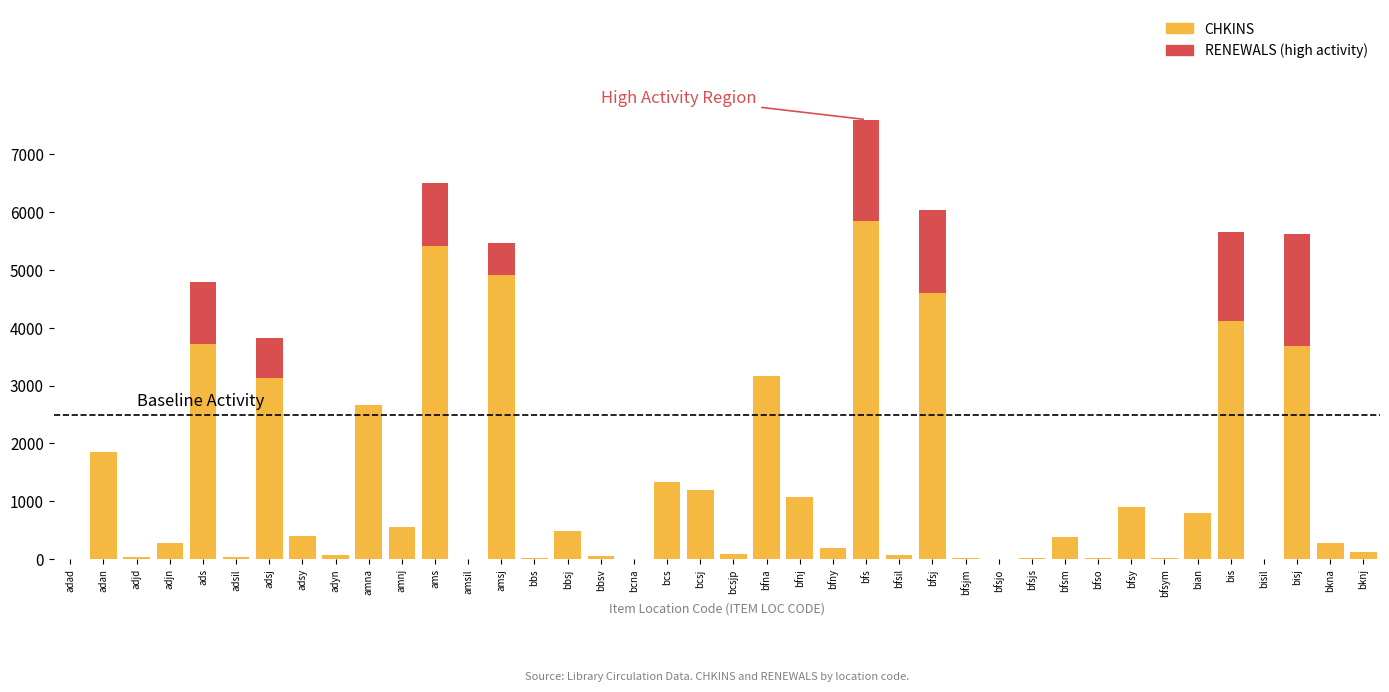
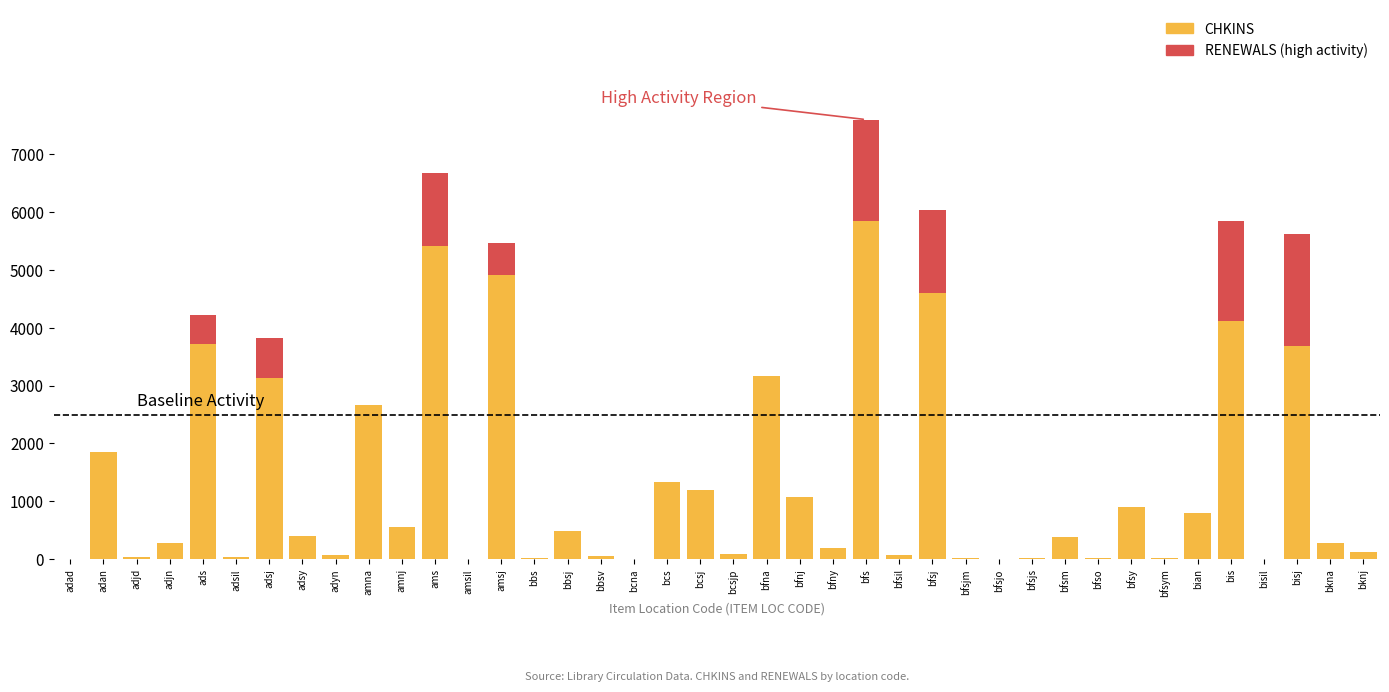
  {
    "RENEWALS (high activity)": {
      "adad": 0,
      "adan": 0,
      "adjd": 0,
      "adjn": 0,
-     "ads": 1100,
+     "ads": 500,
      "adsil": 0,
      "adsj": 700,
      "adsy": 0,
      "adyn": 0,
      "amna": 0,
      "amnj": 0,
-     "ams": 1100,
+     "ams": 1300,
      "amsil": 0,
      "amsj": 600,
      "bbs": 0,
      "bbsj": 0,
      "bbsv": 0,
      "bcna": 0,
      "bcs": 0,
      "bcsj": 0,
      "bcsjp": 0,
      "bfna": 0,
      "bfnj": 0,
      "bfny": 0,
      "bfs": 1800,
      "bfsil": 0,
      "bfsj": 1400,
      "bfsjm": 0,
      "bfsjo": 0,
      "bfsjs": 0,
      "bfsm": 0,
      "bfso": 0,
      "bfsy": 0,
      "bfsym": 0,
      "bian": 0,
-     "bis": 1500,
+     "bis": 1700,
      "bisil": 0,
      "bisj": 1900,
      "bkna": 0,
      "bknj": 0
    }
  }
